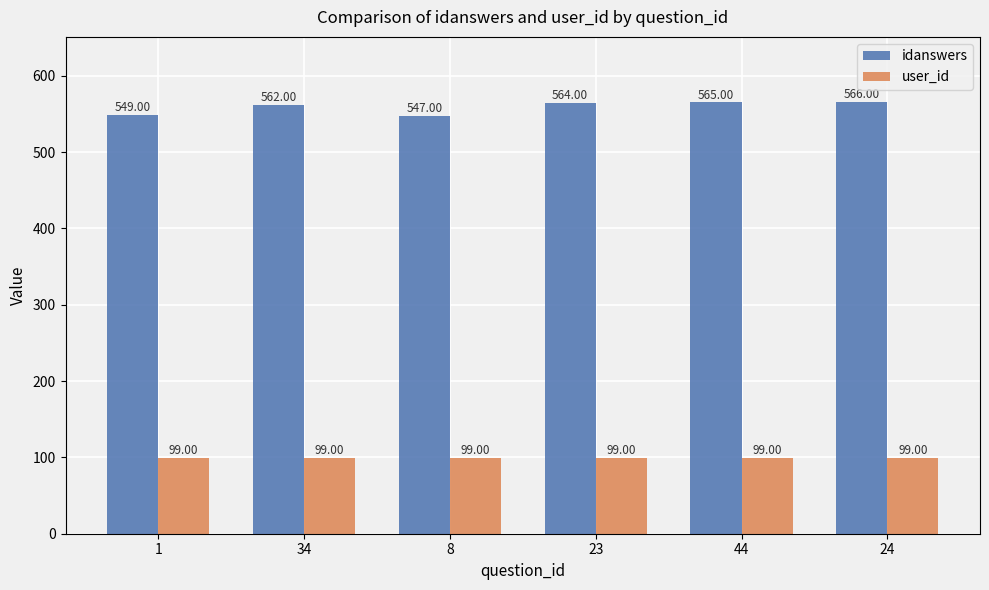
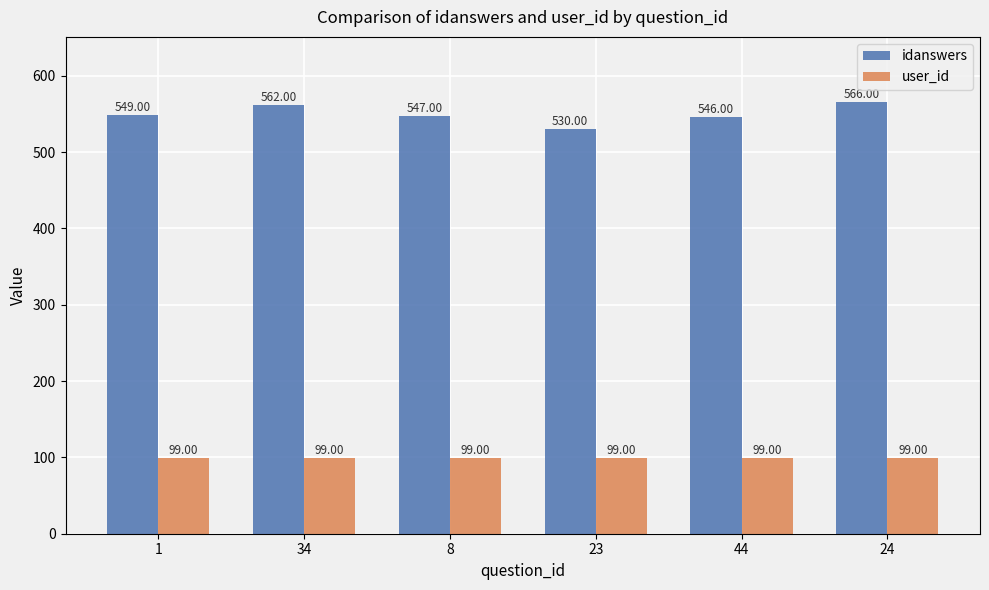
  {
    "idanswers": {
      "1": 549.00,
      "34": 562.00,
      "8": 547.00,
-     "23": 564.00,
-     "44": 565.00
+     "23": 530.00,
+     "44": 546.00
    },
    "user_id": {
      "1": 99.00,
      "34": 99.00,
      "8": 99.00,
      "23": 99.00,
      "44": 99.00,
      "24": 99.00
    }
  }
